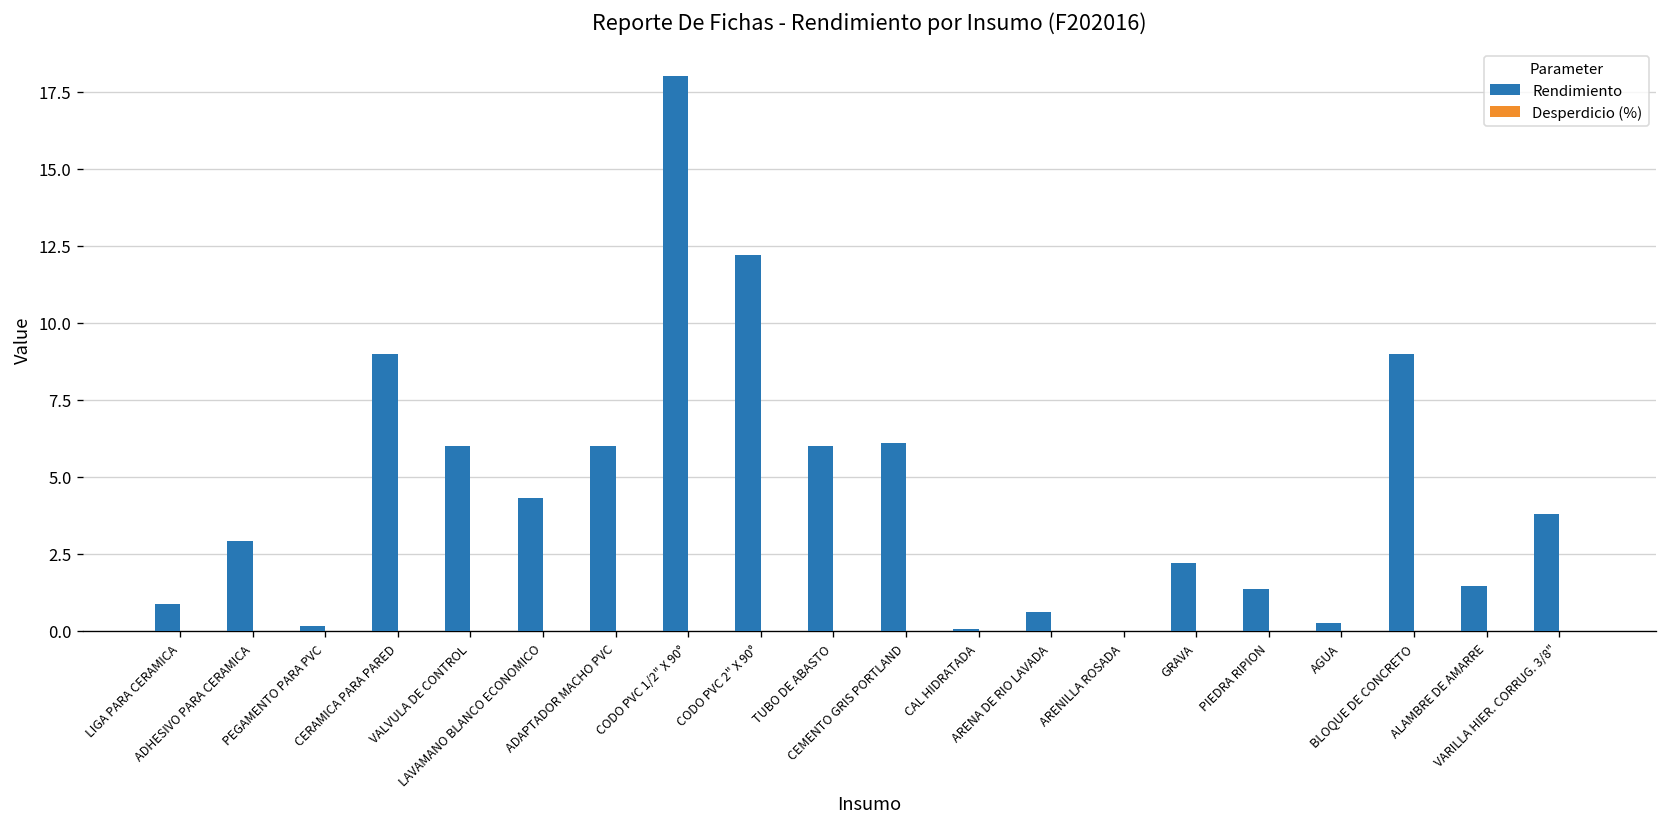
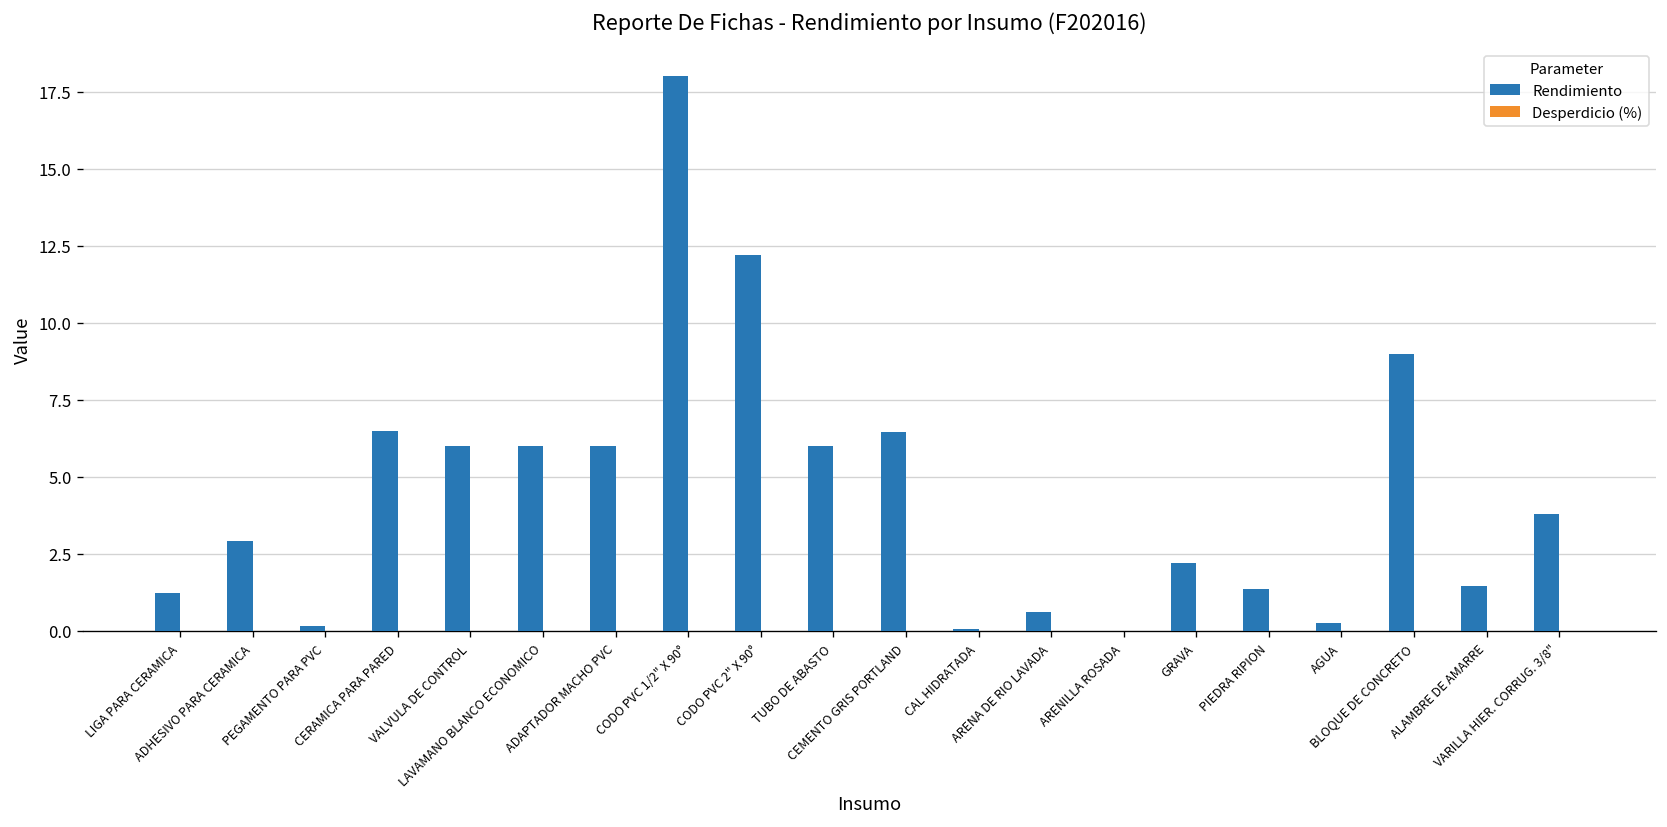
  {
    "Rendimiento": {
-     "LIGA PARA CERAMICA": 0.9,
+     "LIGA PARA CERAMICA": 1.2,
      "ADHESIVO PARA CERAMICA": 2.9,
      "PEGAMENTO PARA PVC": 0.2,
-     "CERAMICA PARA PARED": 9.0,
+     "CERAMICA PARA PARED": 6.5,
      "VALVULA DE CONTROL": 6.0,
-     "LAVAMANO BLANCO ECONOMICO": 4.3,
+     "LAVAMANO BLANCO ECONOMICO": 6.0,
      "ADAPTADOR MACHO PVC": 6.0,
      "CODO PVC 1/2\" X 90°": 18.0,
      "CODO PVC 2\" X 90°": 12.2,
      "TUBO DE ABASTO": 6.0,
-     "CEMENTO GRIS PORTLAND": 6.1,
+     "CEMENTO GRIS PORTLAND": 6.5,
      "ARENA DE RIO LAVADA": 0.6,
      "GRAVA": 2.2,
      "PIEDRA RIPION": 1.4,
      "AGUA": 0.3,
      "BLOQUE DE CONCRETO": 9.0,
      "ALAMBRE DE AMARRE": 1.5,
      "VARILLA HIER. CORRUG. 3/8\"": 3.8
    },
    "Desperdicio (%)": {
      "LIGA PARA CERAMICA": 0.0,
      "ADHESIVO PARA CERAMICA": 0.0,
      "PEGAMENTO PARA PVC": 0.0,
      "CERAMICA PARA PARED": 0.0,
      "VALVULA DE CONTROL": 0.0,
      "LAVAMANO BLANCO ECONOMICO": 0.0,
      "ADAPTADOR MACHO PVC": 0.0,
      "CODO PVC 1/2\" X 90°": 0.0,
      "CODO PVC 2\" X 90°": 0.0,
      "TUBO DE ABASTO": 0.0,
      "CEMENTO GRIS PORTLAND": 0.0,
      "CAL HIDRATADA": 0.0,
      "ARENA DE RIO LAVADA": 0.0,
      "ARENILLA ROSADA": 0.0,
      "GRAVA": 0.0,
      "PIEDRA RIPION": 0.0,
      "AGUA": 0.0,
      "BLOQUE DE CONCRETO": 0.0,
      "ALAMBRE DE AMARRE": 0.0,
      "VARILLA HIER. CORRUG. 3/8\"": 0.0
    }
  }
